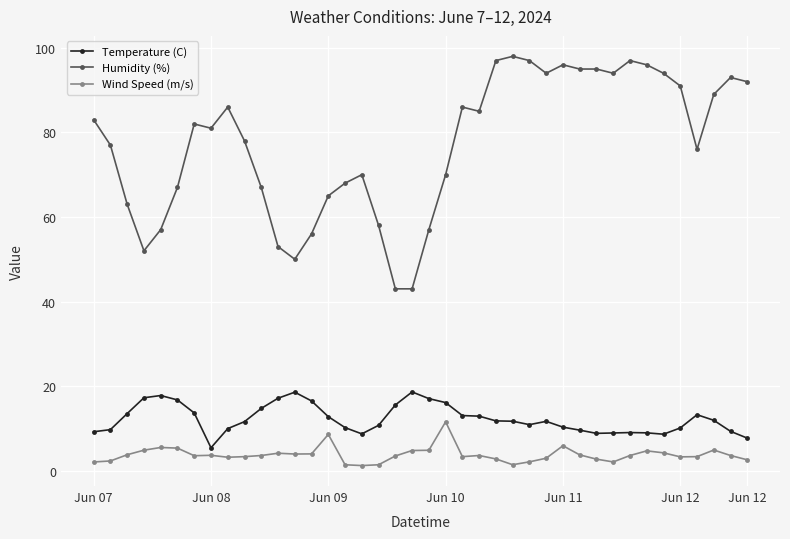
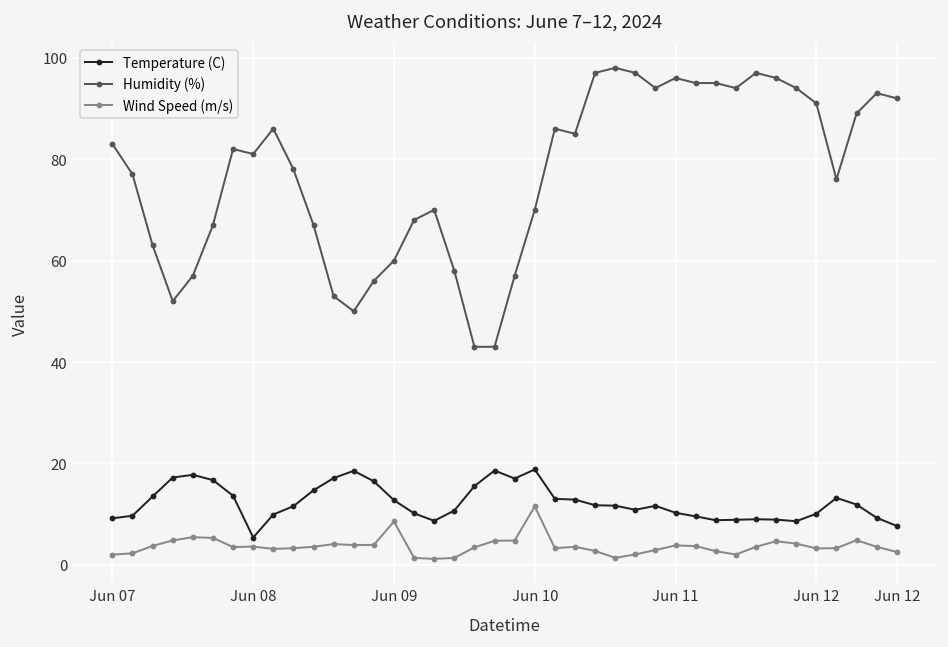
  {
    "Temperature (C)": {
      "Jun 07": 9,
      "Jun 08": 5,
      "Jun 09": 13,
-     "Jun 10": 16,
+     "Jun 10": 19,
      "Jun 11": 10
    },
    "Humidity (%)": {
      "Jun 07": 83,
      "Jun 08": 81,
-     "Jun 09": 65,
+     "Jun 09": 60,
      "Jun 10": 70,
      "Jun 11": 96
    },
    "Wind Speed (m/s)": {
      "Jun 07": 2,
      "Jun 08": 4,
      "Jun 09": 9,
      "Jun 10": 12,
-     "Jun 11": 6
+     "Jun 11": 4
    }
  }
